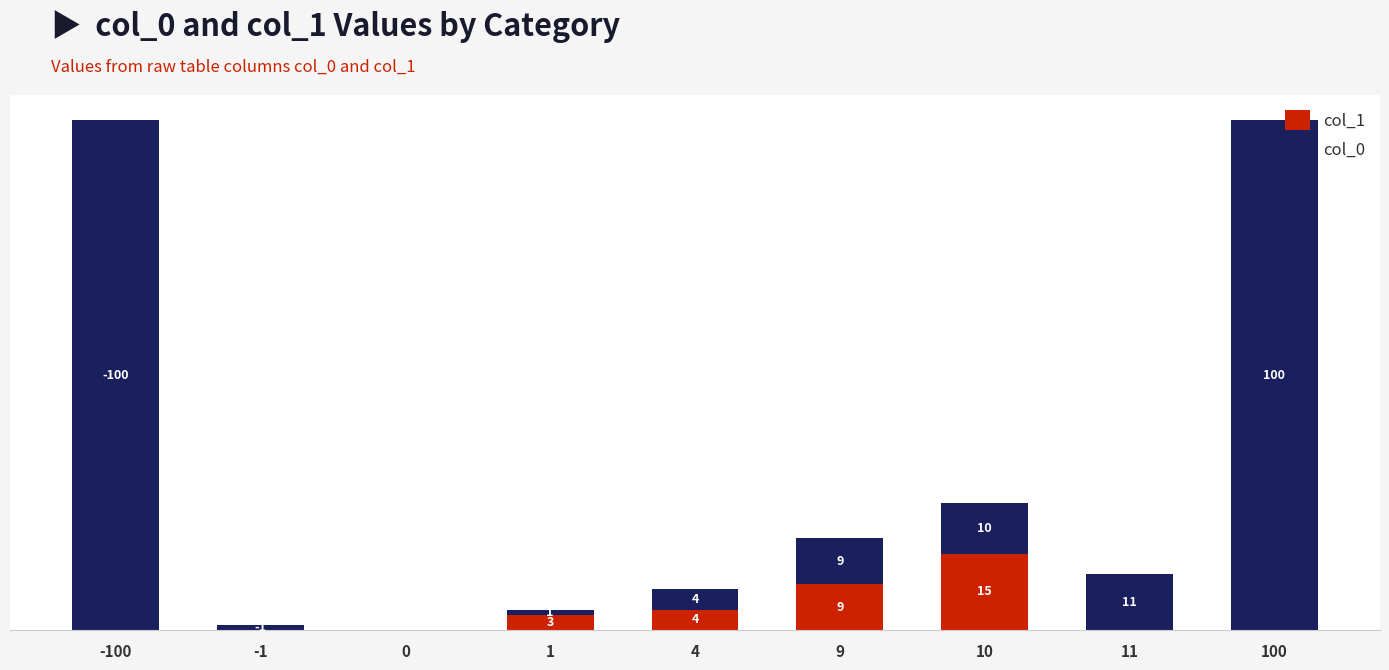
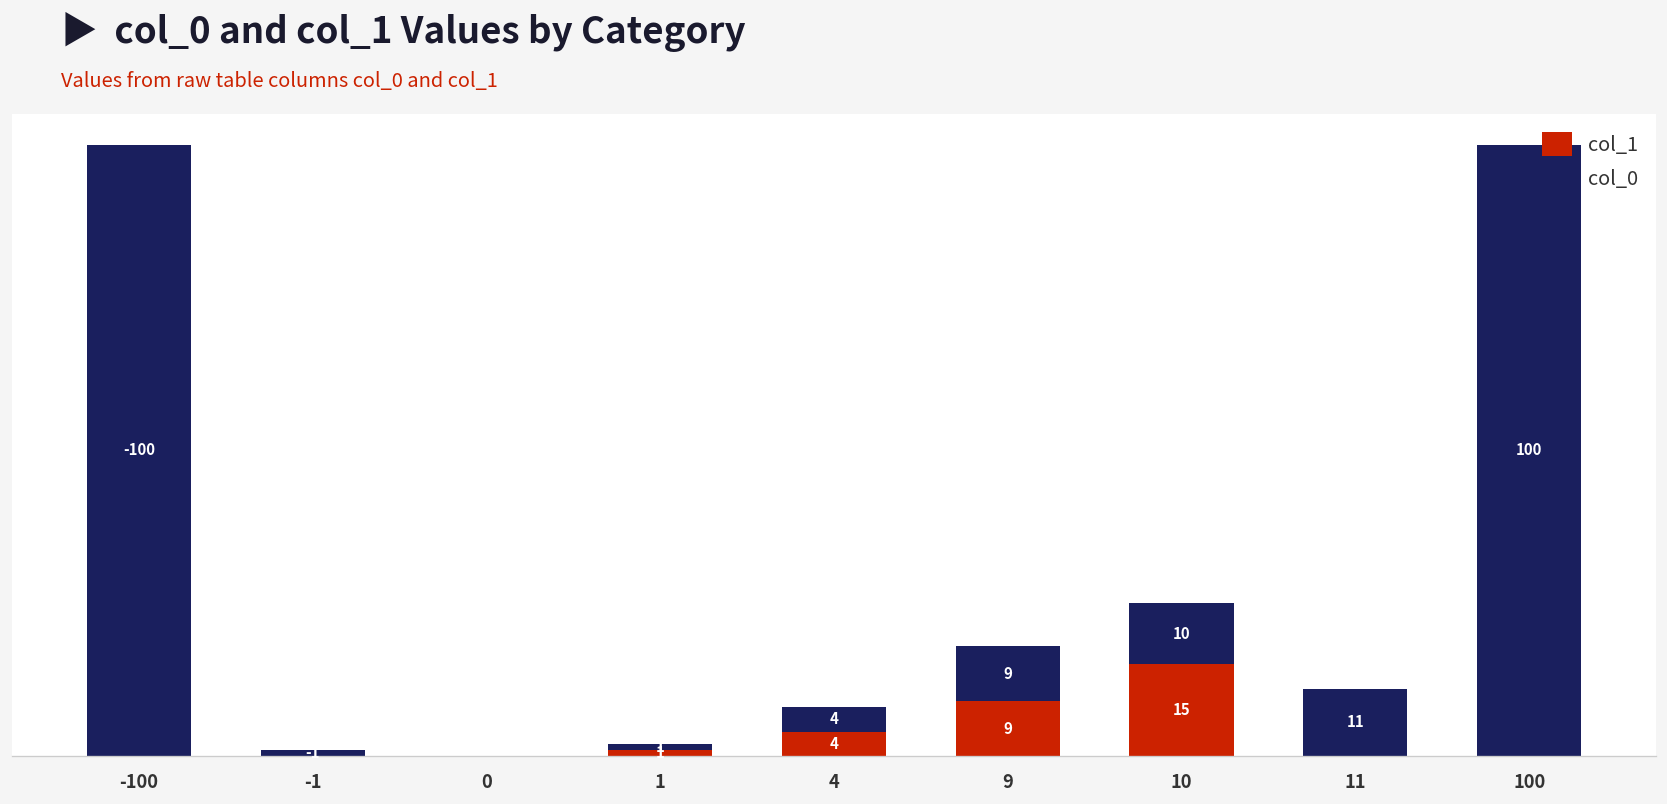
  {
    "col_1": {
-     "1": 3,
+     "1": 1,
      "4": 4,
      "9": 9,
      "10": 15
    },
    "col_0": {
      "4": 4,
      "9": 9,
      "10": 10,
      "11": 11,
      "100": 100
    }
  }
